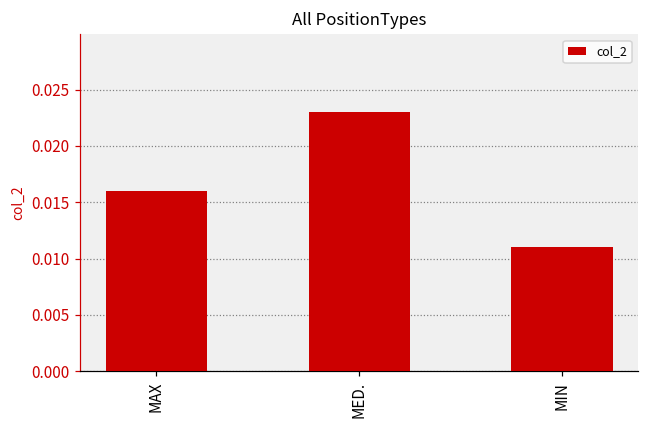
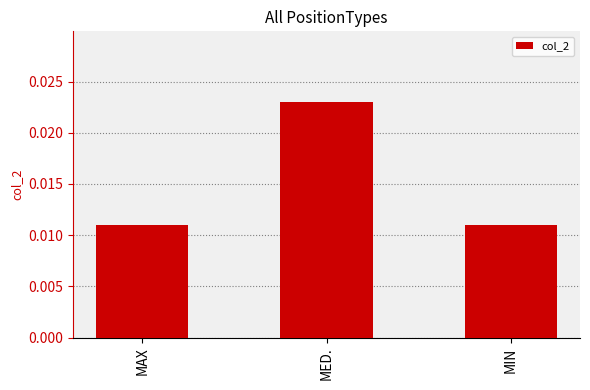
  {
-   "MAX": 0.016,
+   "MAX": 0.011,
    "MED.": 0.023,
    "MIN": 0.011
  }
